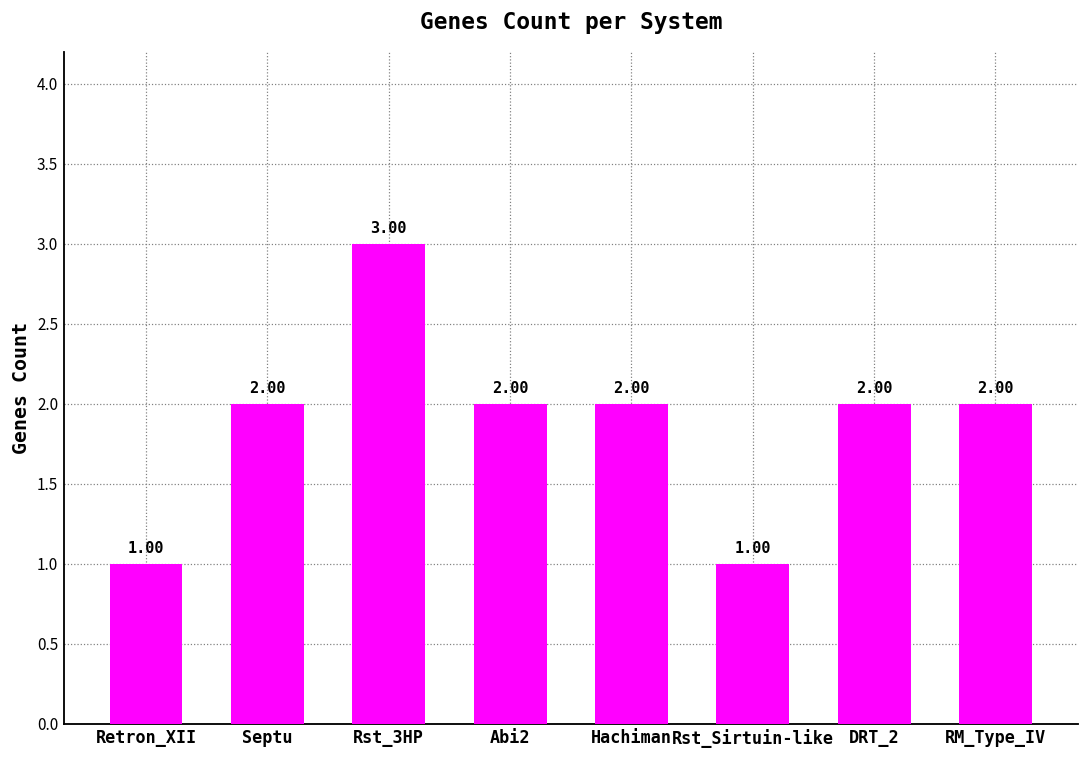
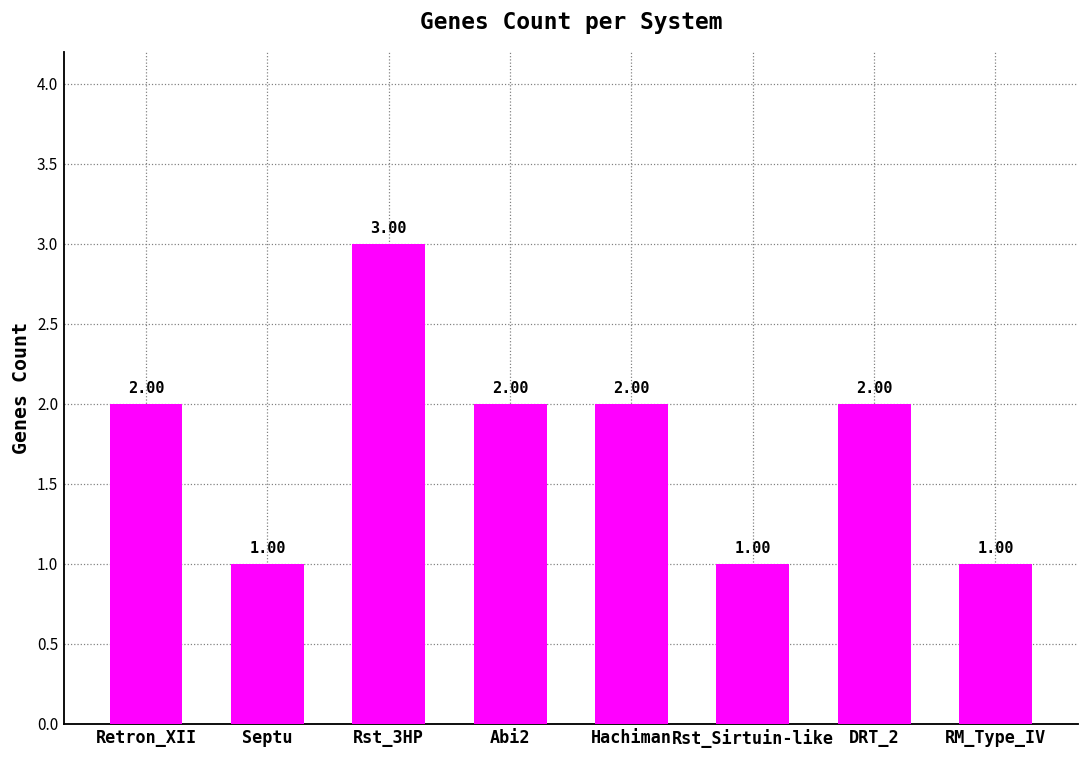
  {
-   "Retron_XII": 1.00,
-   "Septu": 2.00,
+   "Retron_XII": 2.00,
+   "Septu": 1.00,
    "Rst_3HP": 3.00,
    "Abi2": 2.00,
    "Hachiman": 2.00,
    "Rst_Sirtuin-like": 1.00,
    "DRT_2": 2.00,
-   "RM_Type_IV": 2.00
+   "RM_Type_IV": 1.00
  }
